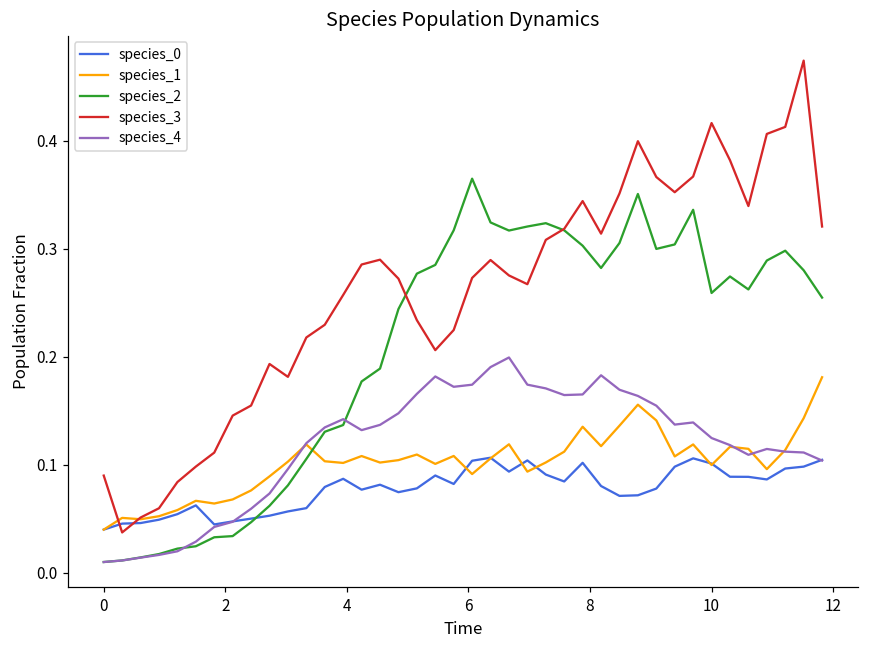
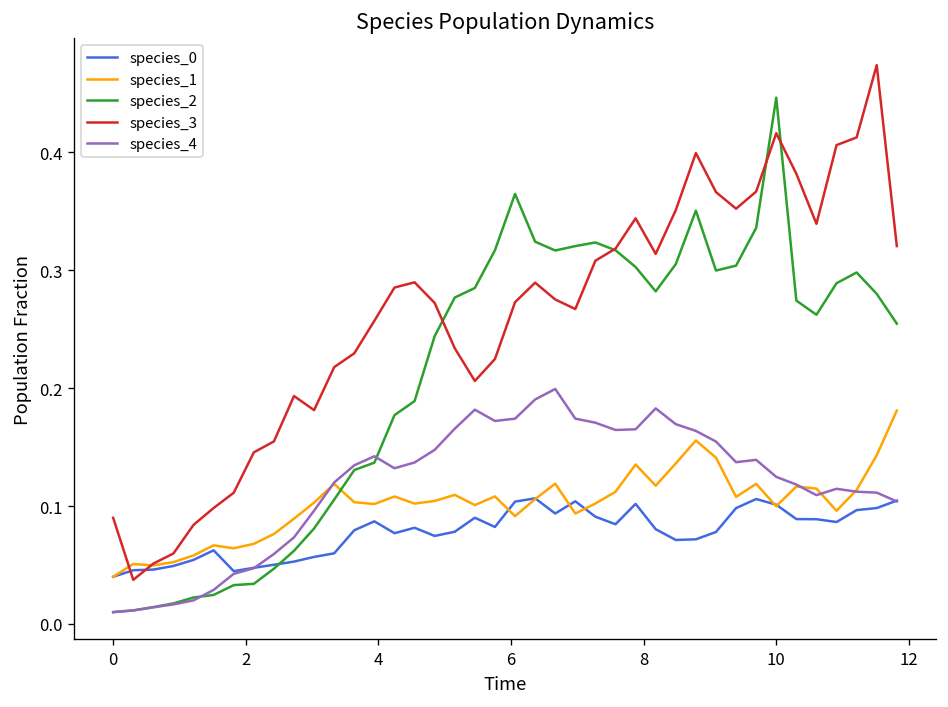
  {
    "species_2": {
-     "10": 0.26
+     "10": 0.45
    },
    "species_3": {
      "0": 0.09,
      "10": 0.42
    },
    "species_4": {
      "10": 0.12
    }
  }
